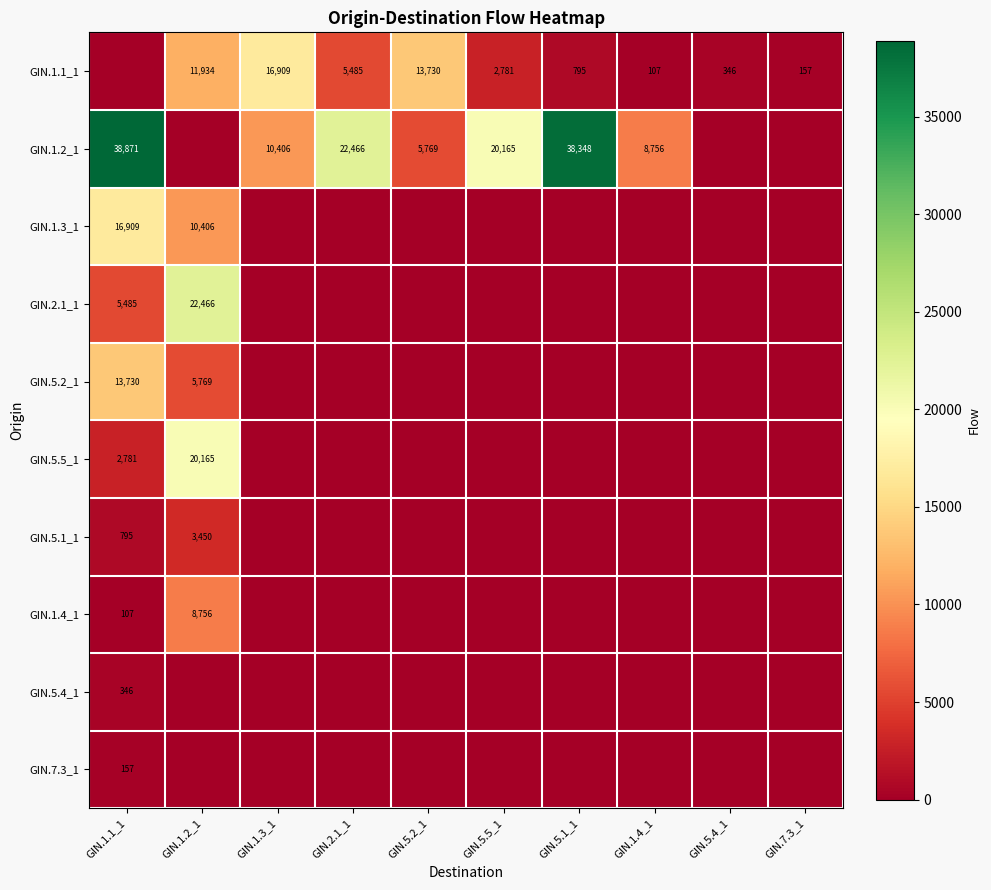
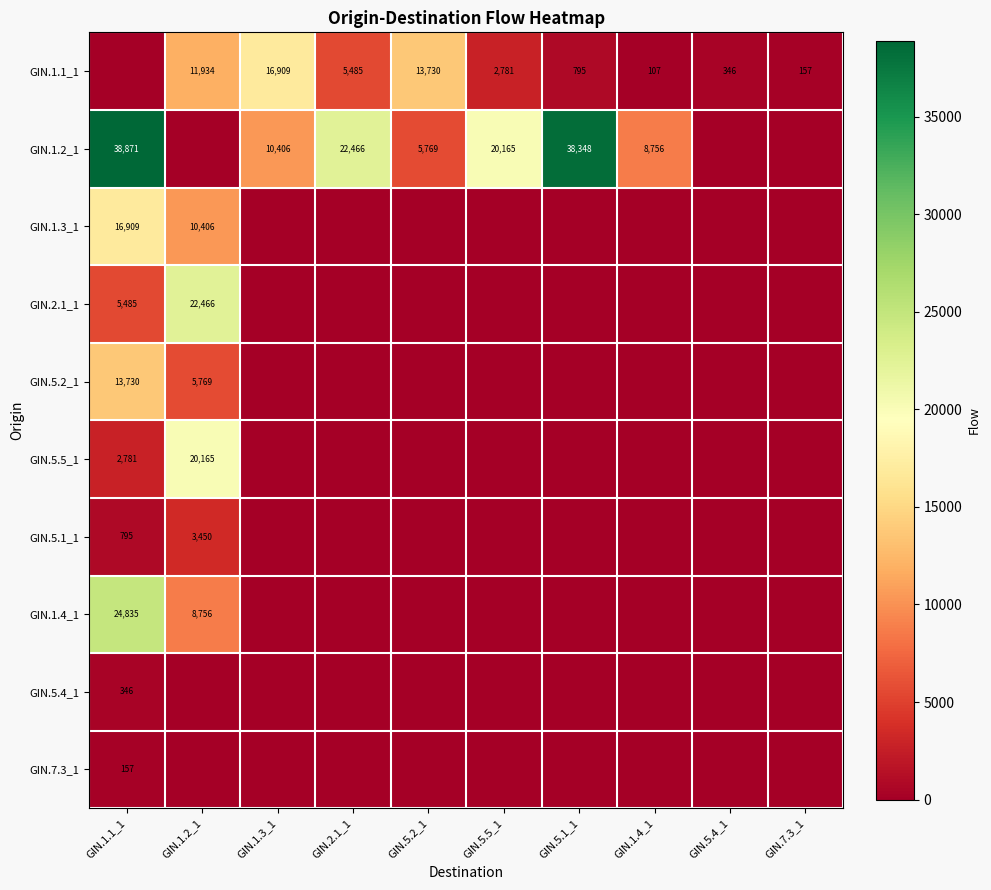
  {
    "GIN.1.1_1": {
      "GIN.1.2_1": "11,934",
      "GIN.1.3_1": "16,909",
      "GIN.2.1_1": "5,485",
      "GIN.5.2_1": "13,730",
      "GIN.5.5_1": "2,781",
      "GIN.5.1_1": "795",
      "GIN.1.4_1": "107",
      "GIN.5.4_1": "346",
      "GIN.7.3_1": "157"
    },
    "GIN.1.2_1": {
      "GIN.1.1_1": "38,871",
      "GIN.1.3_1": "10,406",
      "GIN.2.1_1": "22,466",
      "GIN.5.2_1": "5,769",
      "GIN.5.5_1": "20,165",
      "GIN.5.1_1": "38,348",
      "GIN.1.4_1": "8,756"
    },
    "GIN.1.3_1": {
      "GIN.1.1_1": "16,909",
      "GIN.1.2_1": "10,406"
    },
    "GIN.2.1_1": {
      "GIN.1.1_1": "5,485",
      "GIN.1.2_1": "22,466"
    },
    "GIN.5.2_1": {
      "GIN.1.1_1": "13,730",
      "GIN.1.2_1": "5,769"
    },
    "GIN.5.5_1": {
      "GIN.1.1_1": "2,781",
      "GIN.1.2_1": "20,165"
    },
    "GIN.5.1_1": {
      "GIN.1.1_1": "795",
      "GIN.1.2_1": "3,450"
    },
    "GIN.1.4_1": {
-     "GIN.1.1_1": "107",
+     "GIN.1.1_1": "24,835",
      "GIN.1.2_1": "8,756"
    },
    "GIN.5.4_1": {
      "GIN.1.1_1": "346"
    },
    "GIN.7.3_1": {
      "GIN.1.1_1": "157"
    }
  }
